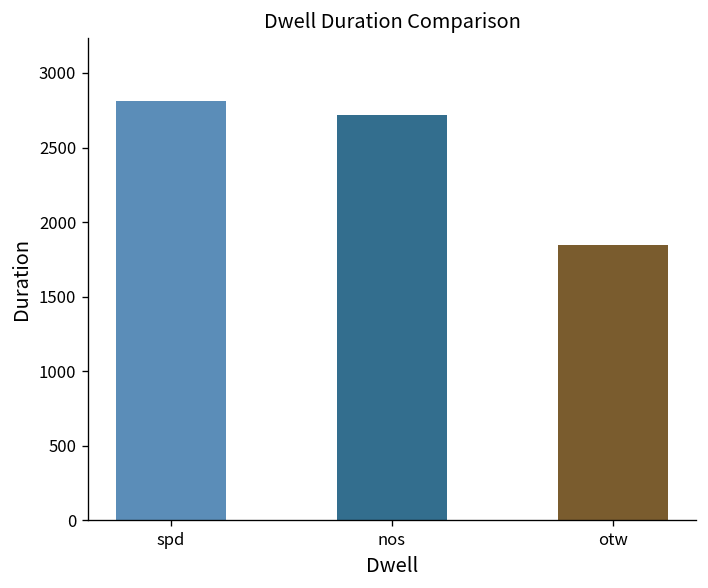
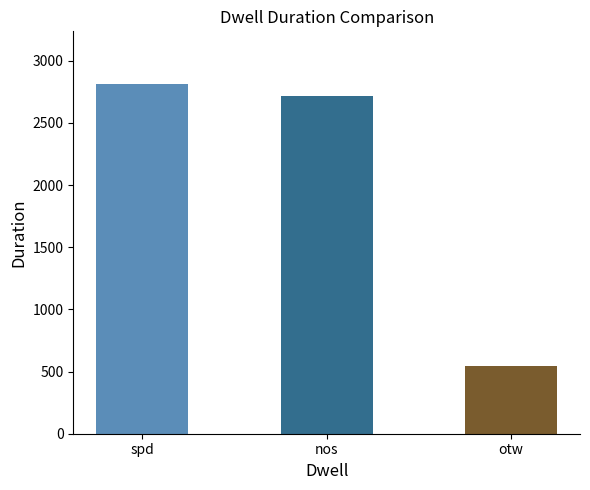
  {
    "spd": 2820,
    "nos": 2720,
-   "otw": 1850
+   "otw": 540
  }
